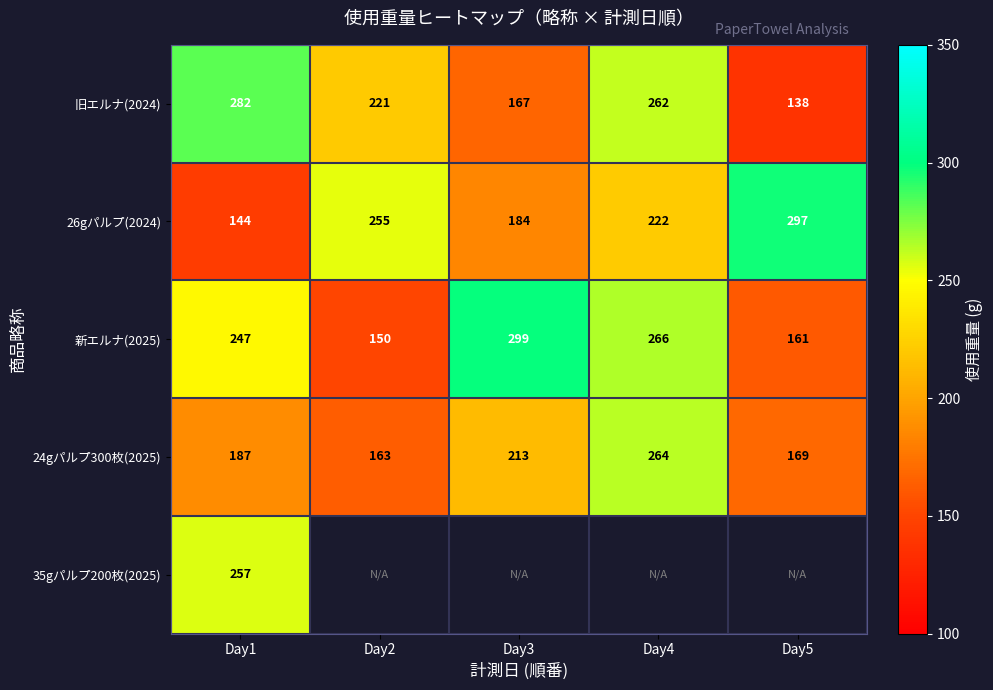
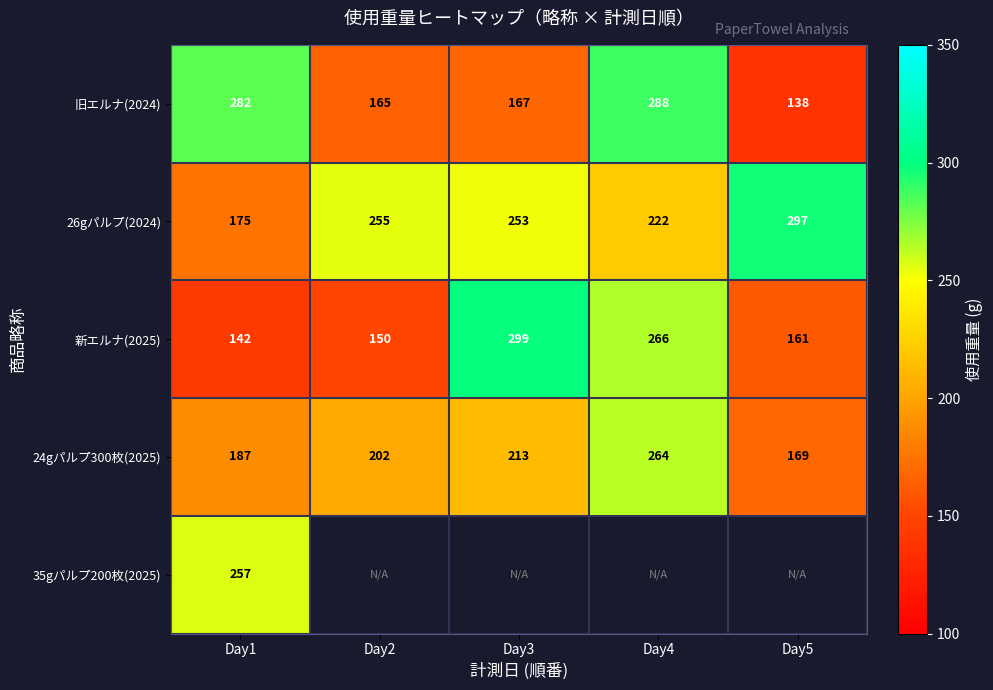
  {
    "旧エルナ(2024)": {
      "Day1": 282,
-     "Day2": 221,
+     "Day2": 165,
      "Day3": 167,
-     "Day4": 262,
+     "Day4": 288,
      "Day5": 138
    },
    "26gパルプ(2024)": {
-     "Day1": 144,
+     "Day1": 175,
      "Day2": 255,
-     "Day3": 184,
+     "Day3": 253,
      "Day4": 222,
      "Day5": 297
    },
    "新エルナ(2025)": {
-     "Day1": 247,
+     "Day1": 142,
      "Day2": 150,
      "Day3": 299,
      "Day4": 266,
      "Day5": 161
    },
    "24gパルプ300枚(2025)": {
      "Day1": 187,
-     "Day2": 163,
+     "Day2": 202,
      "Day3": 213,
      "Day4": 264,
      "Day5": 169
    },
    "35gパルプ200枚(2025)": {
      "Day1": 257
    }
  }
